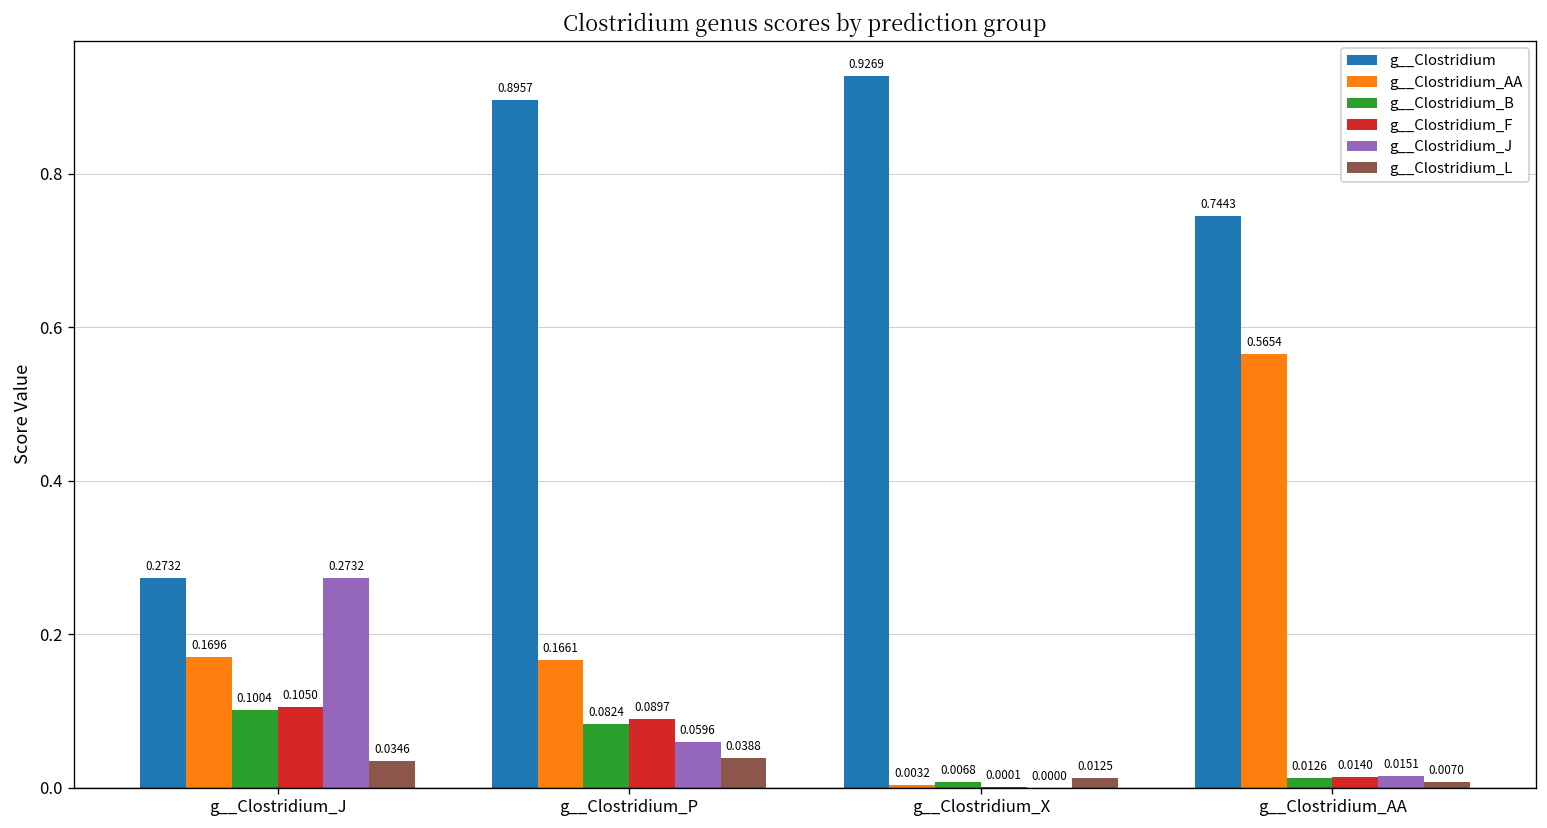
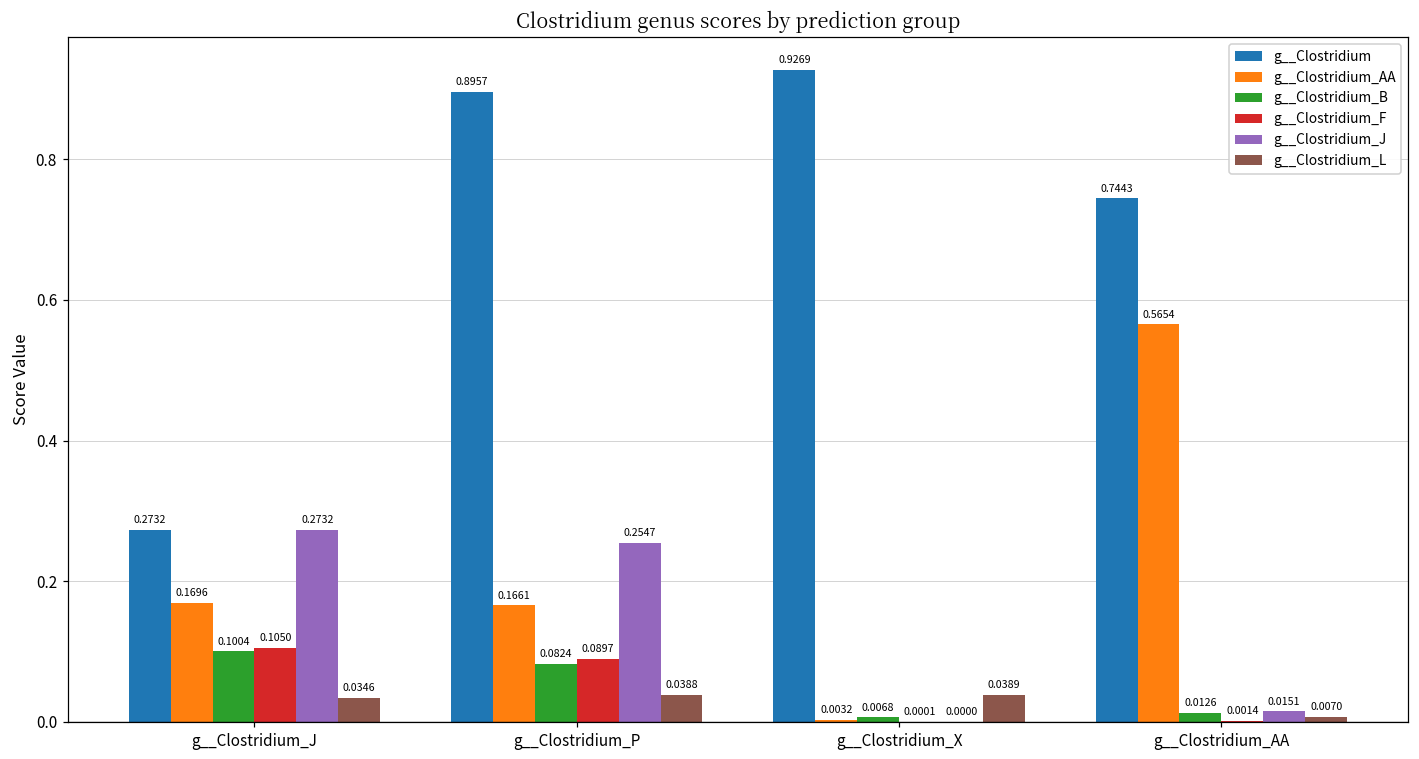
  {
    "g__Clostridium": {
      "g__Clostridium_J": 0.2732,
      "g__Clostridium_P": 0.8957,
      "g__Clostridium_X": 0.9269,
      "g__Clostridium_AA": 0.7443
    },
    "g__Clostridium_AA": {
      "g__Clostridium_J": 0.1696,
      "g__Clostridium_P": 0.1661,
      "g__Clostridium_X": 0.0032,
      "g__Clostridium_AA": 0.5654
    },
    "g__Clostridium_B": {
      "g__Clostridium_J": 0.1004,
      "g__Clostridium_P": 0.0824,
      "g__Clostridium_X": 0.0068,
      "g__Clostridium_AA": 0.0126
    },
    "g__Clostridium_F": {
      "g__Clostridium_J": 0.1050,
      "g__Clostridium_P": 0.0897,
      "g__Clostridium_X": 0.0001,
-     "g__Clostridium_AA": 0.0140
+     "g__Clostridium_AA": 0.0014
    },
    "g__Clostridium_J": {
      "g__Clostridium_J": 0.2732,
-     "g__Clostridium_P": 0.0596,
+     "g__Clostridium_P": 0.2547,
      "g__Clostridium_X": 0.0000,
      "g__Clostridium_AA": 0.0151
    },
    "g__Clostridium_L": {
      "g__Clostridium_J": 0.0346,
      "g__Clostridium_P": 0.0388,
-     "g__Clostridium_X": 0.0125,
+     "g__Clostridium_X": 0.0389,
      "g__Clostridium_AA": 0.0070
    }
  }
